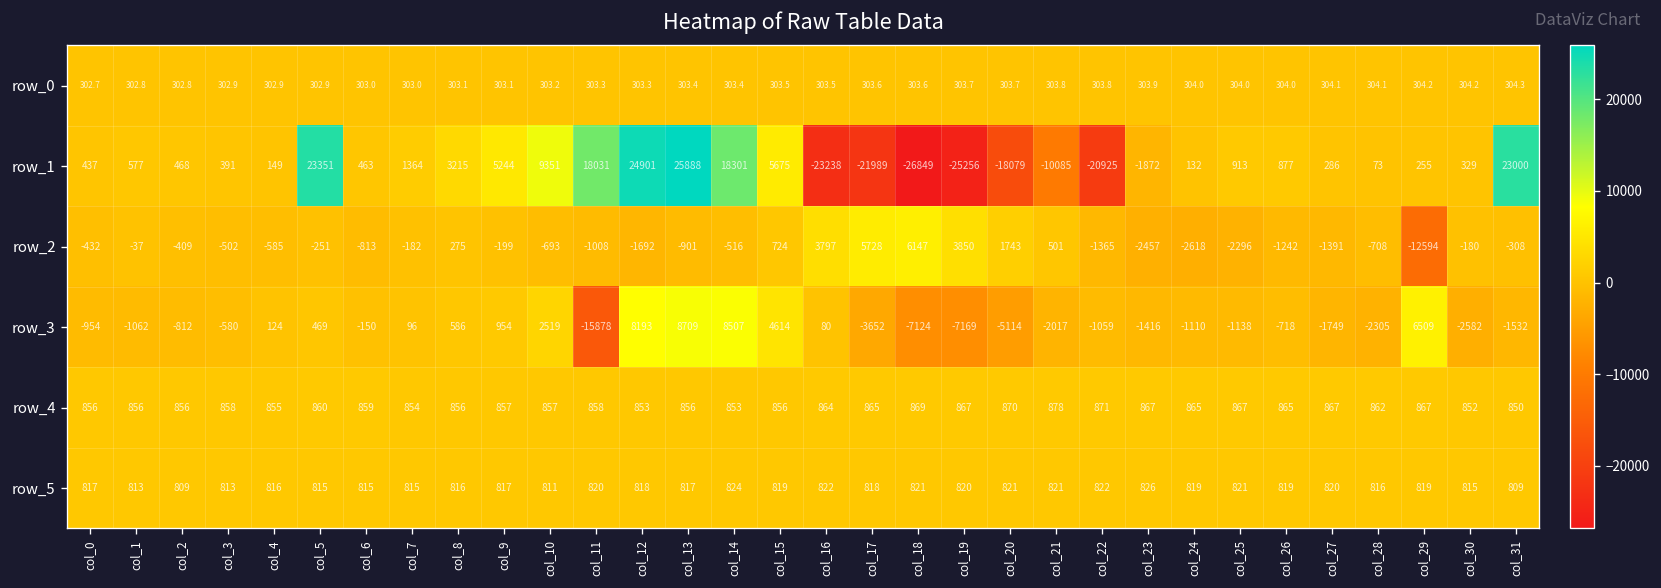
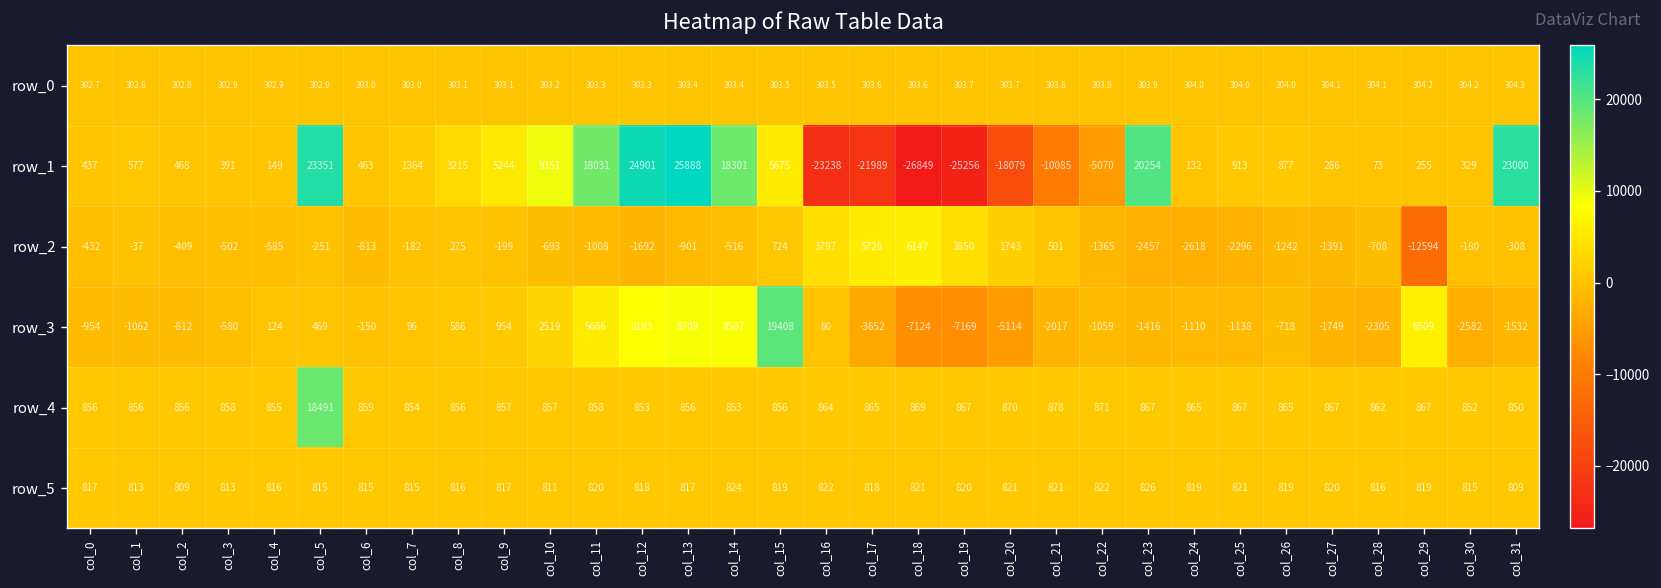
  {
    "row_0": {
      "col_0": 302.7,
      "col_1": 302.8,
      "col_2": 302.8,
      "col_3": 302.9,
      "col_4": 302.9,
      "col_5": 302.9,
      "col_6": 303.0,
      "col_7": 303.0,
      "col_8": 303.1,
      "col_9": 303.1,
      "col_10": 303.2,
      "col_11": 303.3,
      "col_12": 303.3,
      "col_13": 303.4,
      "col_14": 303.4,
      "col_15": 303.5,
      "col_16": 303.5,
      "col_17": 303.6,
      "col_18": 303.6,
      "col_19": 303.7,
      "col_20": 303.7,
      "col_21": 303.8,
      "col_22": 303.8,
      "col_23": 303.9,
      "col_24": 304.0,
      "col_25": 304.0,
      "col_26": 304.0,
      "col_27": 304.1,
      "col_28": 304.1,
      "col_29": 304.2,
      "col_30": 304.2,
      "col_31": 304.3
    },
    "row_1": {
      "col_0": 437,
      "col_1": 577,
      "col_2": 468,
      "col_3": 391,
      "col_4": 149,
      "col_5": 23351,
      "col_6": 463,
      "col_7": 1364,
      "col_8": 3215,
      "col_9": 5244,
      "col_10": 9351,
      "col_11": 18031,
      "col_12": 24901,
      "col_13": 25888,
      "col_14": 18301,
      "col_15": 5675,
      "col_16": -23238,
      "col_17": -21989,
      "col_18": -26849,
      "col_19": -25256,
      "col_20": -18079,
      "col_21": -10085,
-     "col_22": -20925,
-     "col_23": -1872,
+     "col_22": -5070,
+     "col_23": 20254,
      "col_24": 132,
      "col_25": 913,
      "col_26": 877,
      "col_27": 286,
      "col_28": 73,
      "col_29": 255,
      "col_30": 329,
      "col_31": 23000
    },
    "row_2": {
      "col_0": -432,
      "col_1": -37,
      "col_2": -409,
      "col_3": -502,
      "col_4": -585,
      "col_5": -251,
      "col_6": -813,
      "col_7": -182,
      "col_8": 275,
      "col_9": -199,
      "col_10": -693,
      "col_11": -1008,
      "col_12": -1692,
      "col_13": -901,
      "col_14": -516,
      "col_15": 724,
      "col_16": 3797,
      "col_17": 5728,
      "col_18": 6147,
      "col_19": 3850,
      "col_20": 1743,
      "col_21": 501,
      "col_22": -1365,
      "col_23": -2457,
      "col_24": -2618,
      "col_25": -2296,
      "col_26": -1242,
      "col_27": -1391,
      "col_28": -708,
      "col_29": -12594,
      "col_30": -180,
      "col_31": -308
    },
    "row_3": {
      "col_0": -954,
      "col_1": -1062,
      "col_2": -812,
      "col_3": -580,
      "col_4": 124,
      "col_5": 469,
      "col_6": -150,
      "col_7": 96,
      "col_8": 586,
      "col_9": 954,
      "col_10": 2519,
-     "col_11": -15878,
+     "col_11": 5666,
      "col_12": 8193,
      "col_13": 8709,
      "col_14": 8507,
-     "col_15": 4614,
+     "col_15": 19408,
      "col_16": 80,
      "col_17": -3652,
      "col_18": -7124,
      "col_19": -7169,
      "col_20": -5114,
      "col_21": -2017,
      "col_22": -1059,
      "col_23": -1416,
      "col_24": -1110,
      "col_25": -1138,
      "col_26": -718,
      "col_27": -1749,
      "col_28": -2305,
      "col_29": 6509,
      "col_30": -2582,
      "col_31": -1532
    },
    "row_4": {
      "col_0": 856,
      "col_1": 856,
      "col_2": 856,
      "col_3": 858,
      "col_4": 855,
-     "col_5": 860,
+     "col_5": 18491,
      "col_6": 859,
      "col_7": 854,
      "col_8": 856,
      "col_9": 857,
      "col_10": 857,
      "col_11": 858,
      "col_12": 853,
      "col_13": 856,
      "col_14": 853,
      "col_15": 856,
      "col_16": 864,
      "col_17": 865,
      "col_18": 869,
      "col_19": 867,
      "col_20": 870,
      "col_21": 878,
      "col_22": 871,
      "col_23": 867,
      "col_24": 865,
      "col_25": 867,
      "col_26": 865,
      "col_27": 867,
      "col_28": 862,
      "col_29": 867,
      "col_30": 852,
      "col_31": 850
    },
    "row_5": {
      "col_0": 817,
      "col_1": 813,
      "col_2": 809,
      "col_3": 813,
      "col_4": 816,
      "col_5": 815,
      "col_6": 815,
      "col_7": 815,
      "col_8": 816,
      "col_9": 817,
      "col_10": 811,
      "col_11": 820,
      "col_12": 818,
      "col_13": 817,
      "col_14": 824,
      "col_15": 819,
      "col_16": 822,
      "col_17": 818,
      "col_18": 821,
      "col_19": 820,
      "col_20": 821,
      "col_21": 821,
      "col_22": 822,
      "col_23": 826,
      "col_24": 819,
      "col_25": 821,
      "col_26": 819,
      "col_27": 820,
      "col_28": 816,
      "col_29": 819,
      "col_30": 815,
      "col_31": 809
    }
  }
